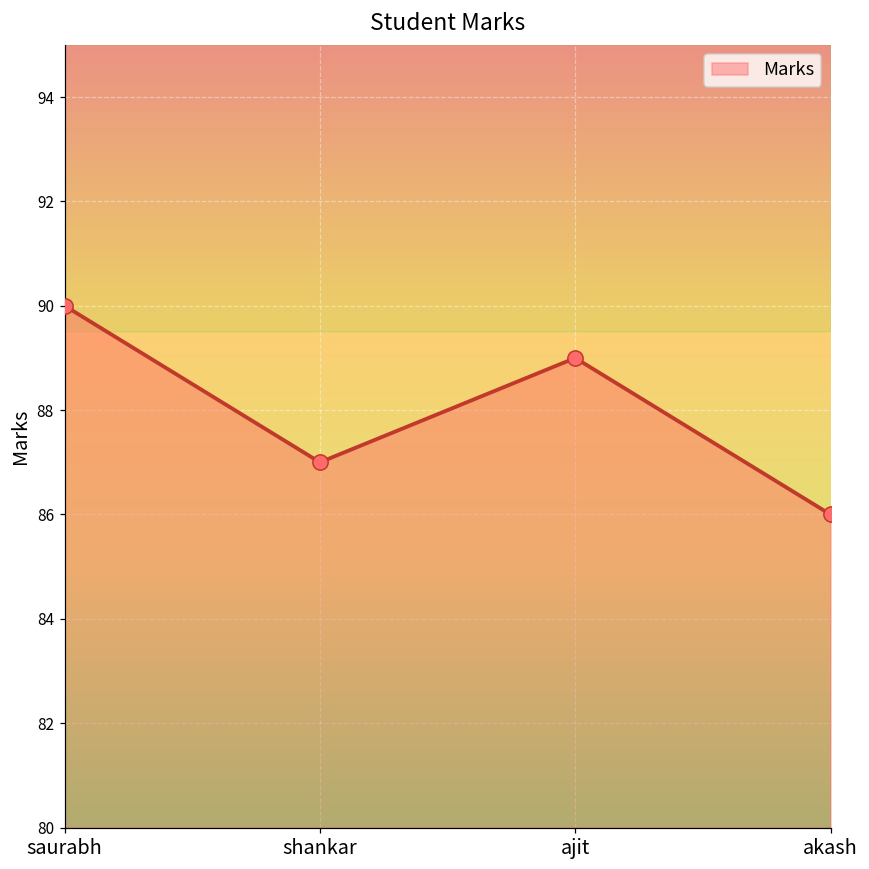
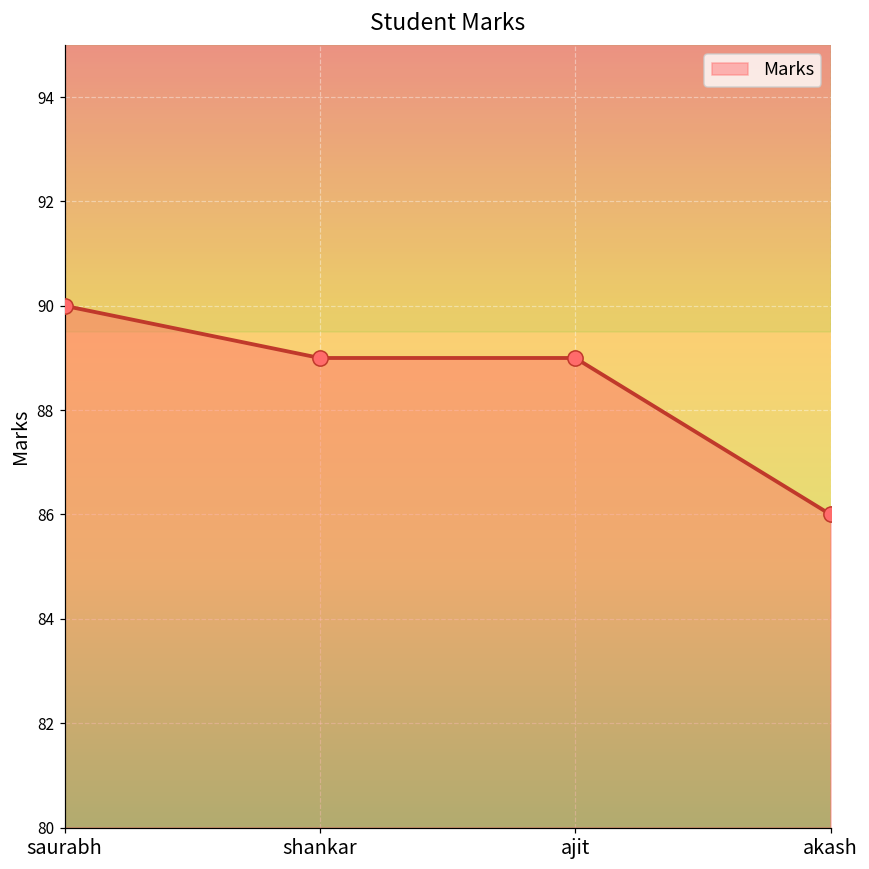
  {
    "saurabh": 90,
-   "shankar": 87,
+   "shankar": 89,
    "ajit": 89,
    "akash": 86
  }
